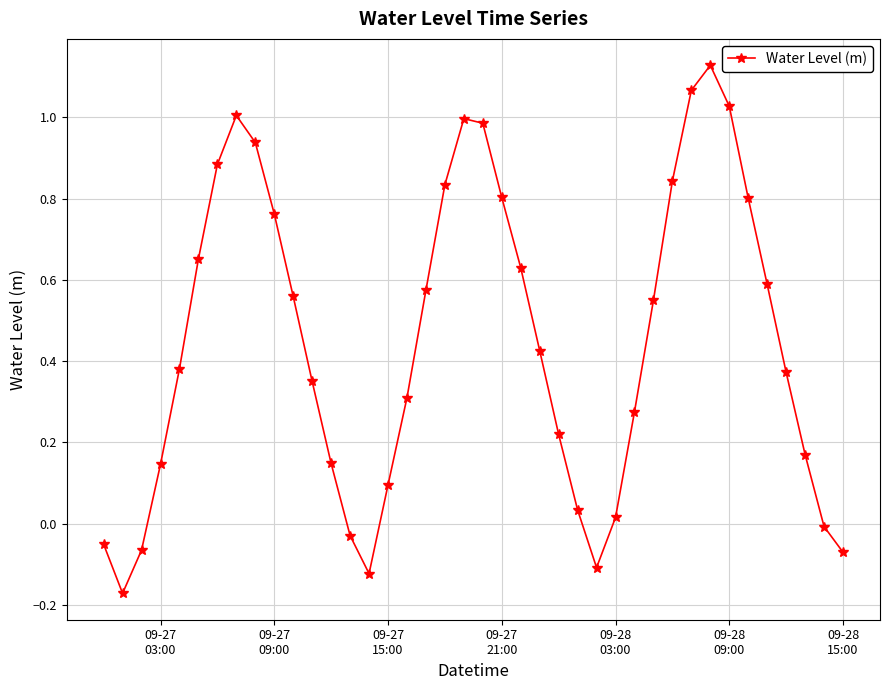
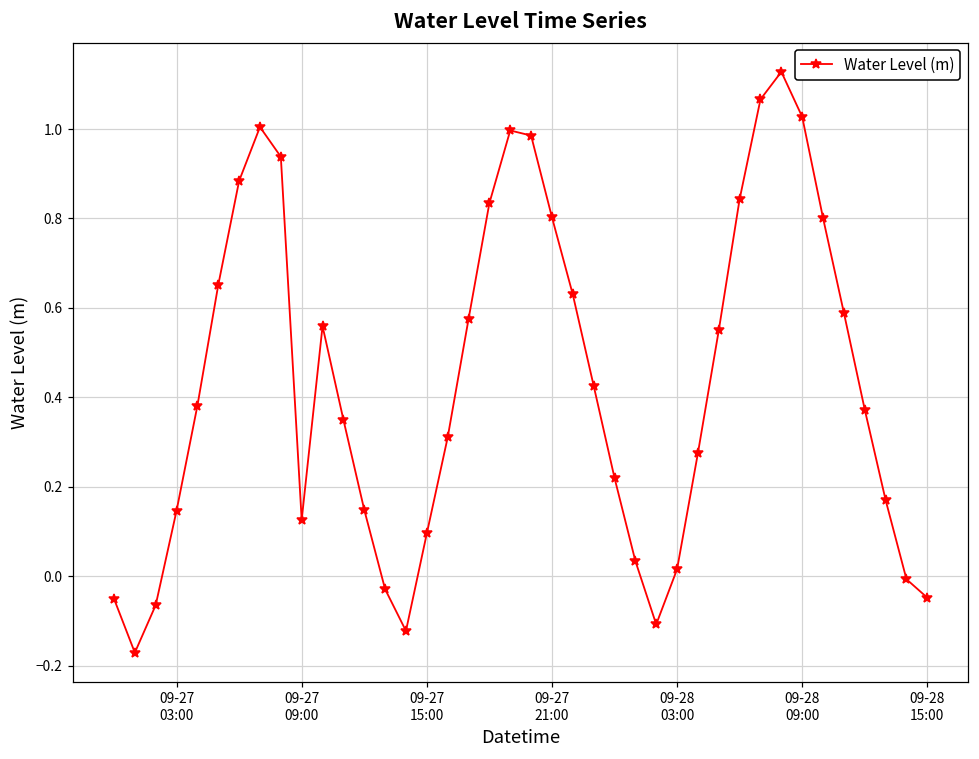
  {
    "09-27 03:00": 0.15,
-   "09-27 09:00": 0.76,
+   "09-27 09:00": 0.13,
    "09-27 15:00": 0.10,
    "09-27 21:00": 0.80,
    "09-28 03:00": 0.02,
    "09-28 09:00": 1.03,
-   "09-28 15:00": -0.07
+   "09-28 15:00": -0.05
  }
